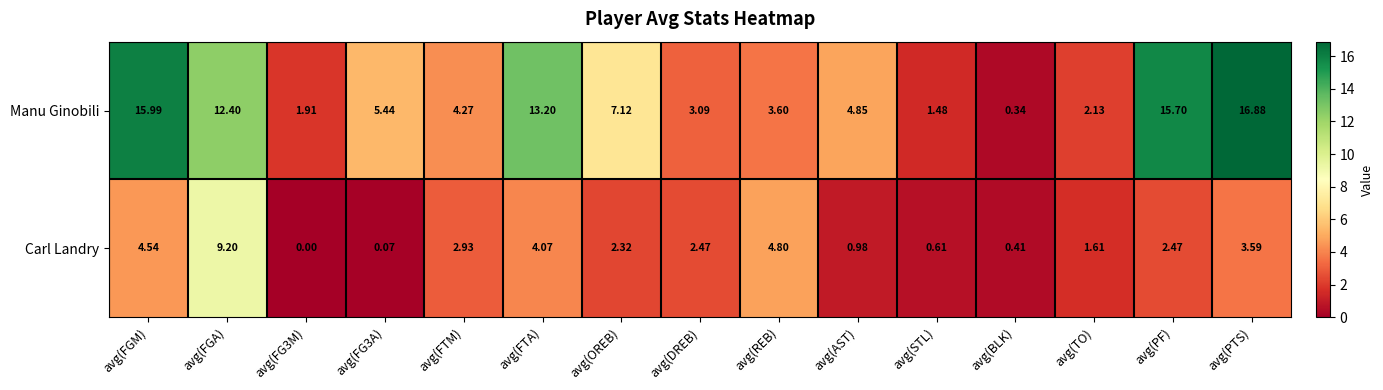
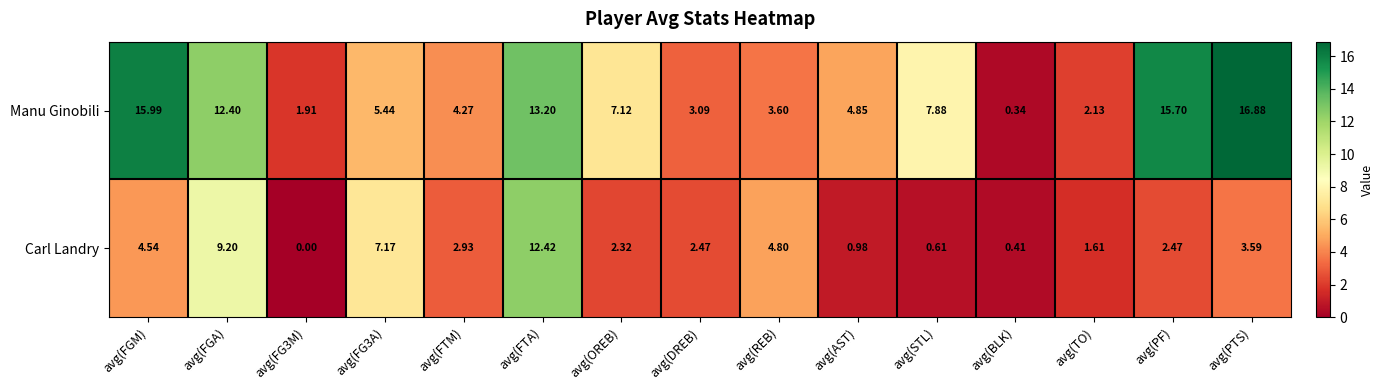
  {
    "Manu Ginobili": {
      "avg(FGM)": 15.99,
      "avg(FGA)": 12.40,
      "avg(FG3M)": 1.91,
      "avg(FG3A)": 5.44,
      "avg(FTM)": 4.27,
      "avg(FTA)": 13.20,
      "avg(OREB)": 7.12,
      "avg(DREB)": 3.09,
      "avg(REB)": 3.60,
      "avg(AST)": 4.85,
-     "avg(STL)": 1.48,
+     "avg(STL)": 7.88,
      "avg(BLK)": 0.34,
      "avg(TO)": 2.13,
      "avg(PF)": 15.70,
      "avg(PTS)": 16.88
    },
    "Carl Landry": {
      "avg(FGM)": 4.54,
      "avg(FGA)": 9.20,
      "avg(FG3M)": 0.00,
-     "avg(FG3A)": 0.07,
+     "avg(FG3A)": 7.17,
      "avg(FTM)": 2.93,
-     "avg(FTA)": 4.07,
+     "avg(FTA)": 12.42,
      "avg(OREB)": 2.32,
      "avg(DREB)": 2.47,
      "avg(REB)": 4.80,
      "avg(AST)": 0.98,
      "avg(STL)": 0.61,
      "avg(BLK)": 0.41,
      "avg(TO)": 1.61,
      "avg(PF)": 2.47,
      "avg(PTS)": 3.59
    }
  }
